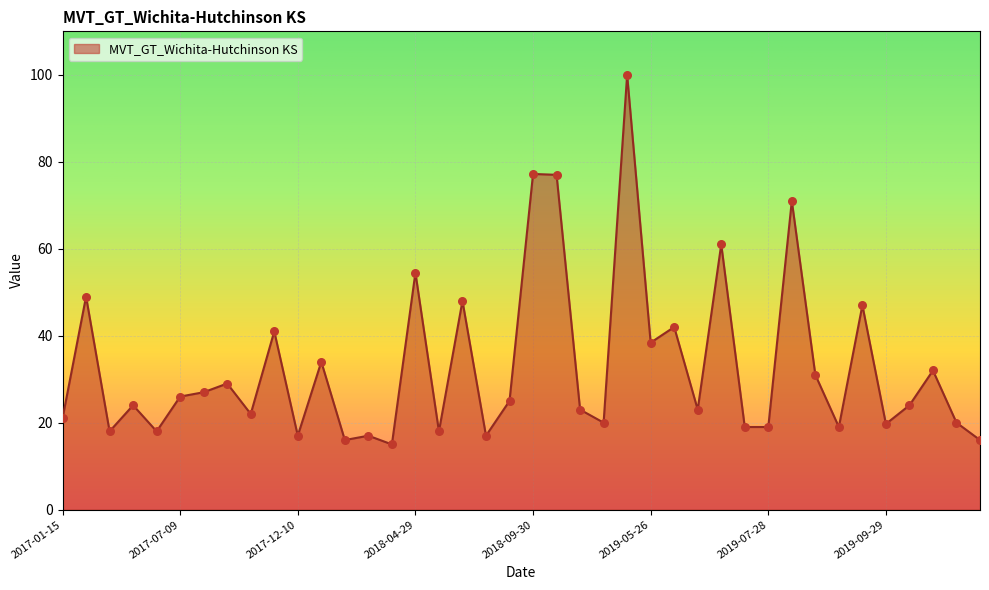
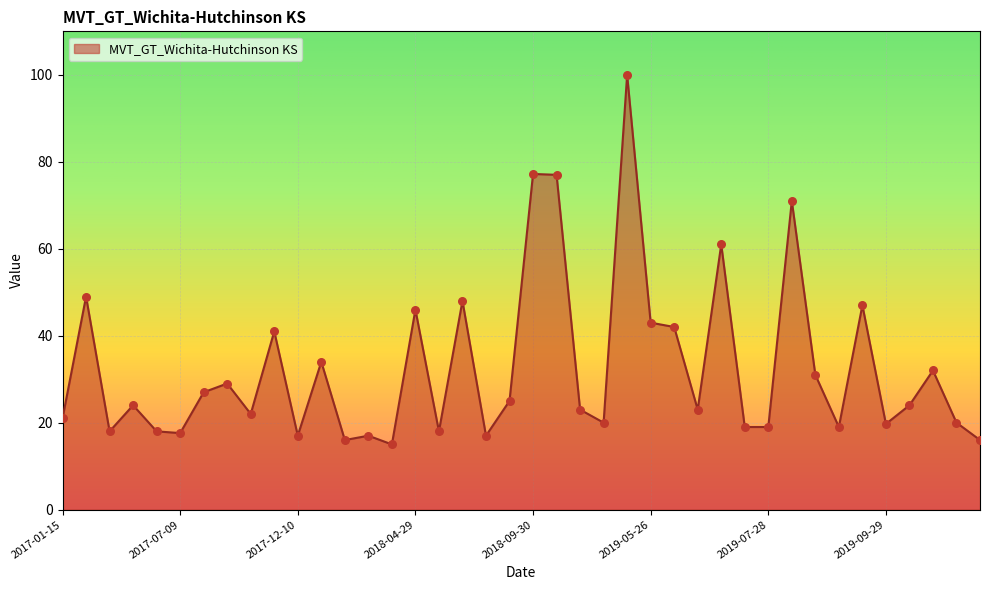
  {
    "2017-01-15": 21,
-   "2017-07-09": 26,
+   "2017-07-09": 18,
    "2017-12-10": 17,
-   "2018-04-29": 55,
+   "2018-04-29": 46,
    "2018-09-30": 77,
-   "2019-05-26": 38,
+   "2019-05-26": 43,
    "2019-07-28": 19,
    "2019-09-29": 20
  }
